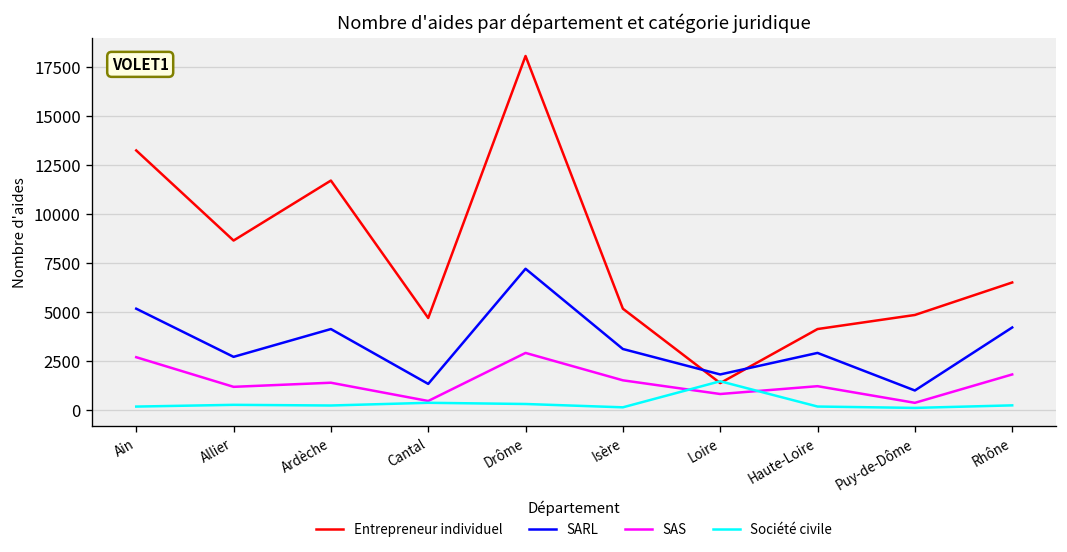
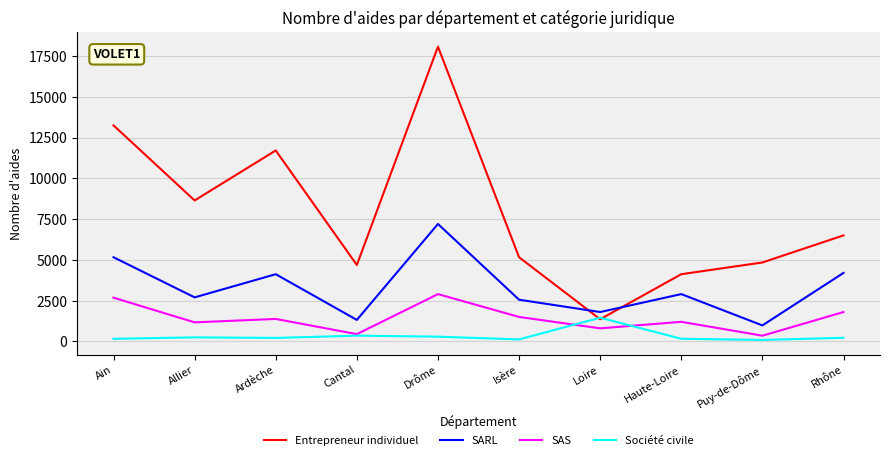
  {
    "Entrepreneur individuel": {
      "Ain": 13200,
      "Allier": 8600,
      "Ardèche": 11700,
      "Cantal": 4700,
      "Drôme": 18100,
      "Isère": 5200,
      "Haute-Loire": 4100,
      "Puy-de-Dôme": 4800,
      "Rhône": 6500
    },
    "SARL": {
      "Ain": 5200,
      "Allier": 2700,
      "Ardèche": 4100,
      "Cantal": 1300,
      "Drôme": 7200,
-     "Isère": 3100,
+     "Isère": 2600,
      "Loire": 1800,
      "Haute-Loire": 2900,
      "Puy-de-Dôme": 1000,
      "Rhône": 4200
    },
    "SAS": {
      "Ain": 2700,
      "Allier": 1200,
      "Ardèche": 1400,
      "Drôme": 2900,
      "Isère": 1500,
      "Loire": 800,
      "Haute-Loire": 1200,
      "Puy-de-Dôme": 400,
      "Rhône": 1800
    },
    "Société civile": {
      "Ain": 200,
      "Allier": 200,
      "Ardèche": 200,
      "Drôme": 300,
      "Isère": 100,
      "Haute-Loire": 200,
      "Puy-de-Dôme": 100,
      "Rhône": 200
    }
  }
